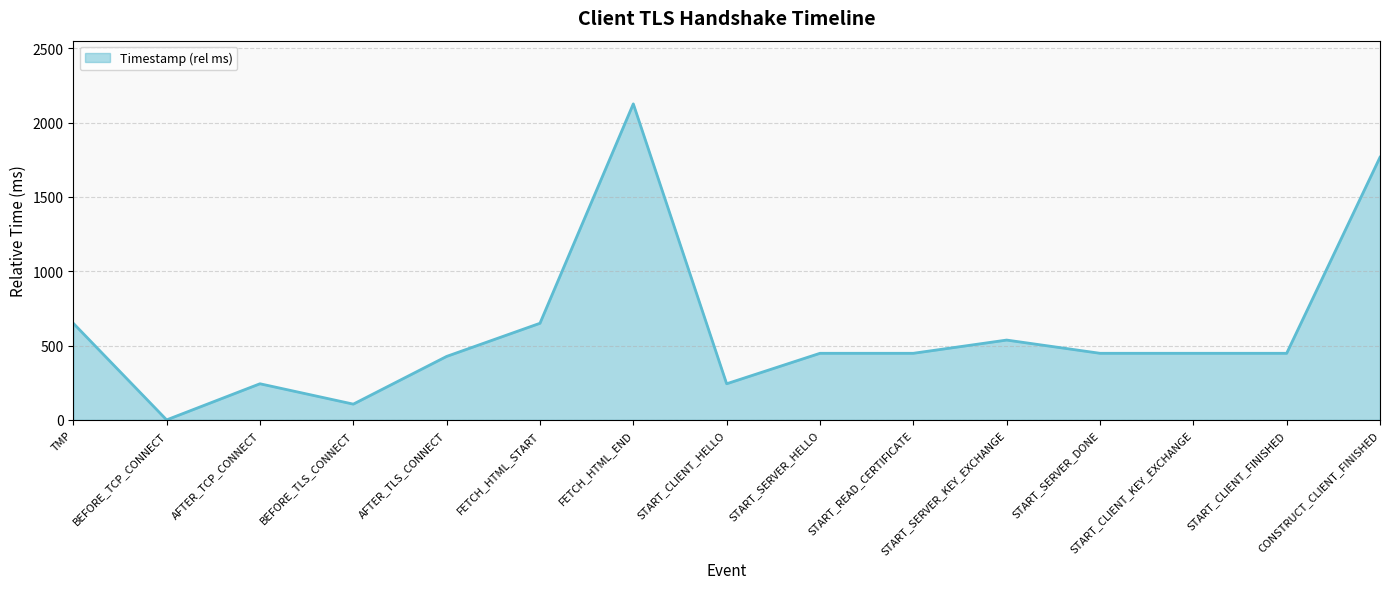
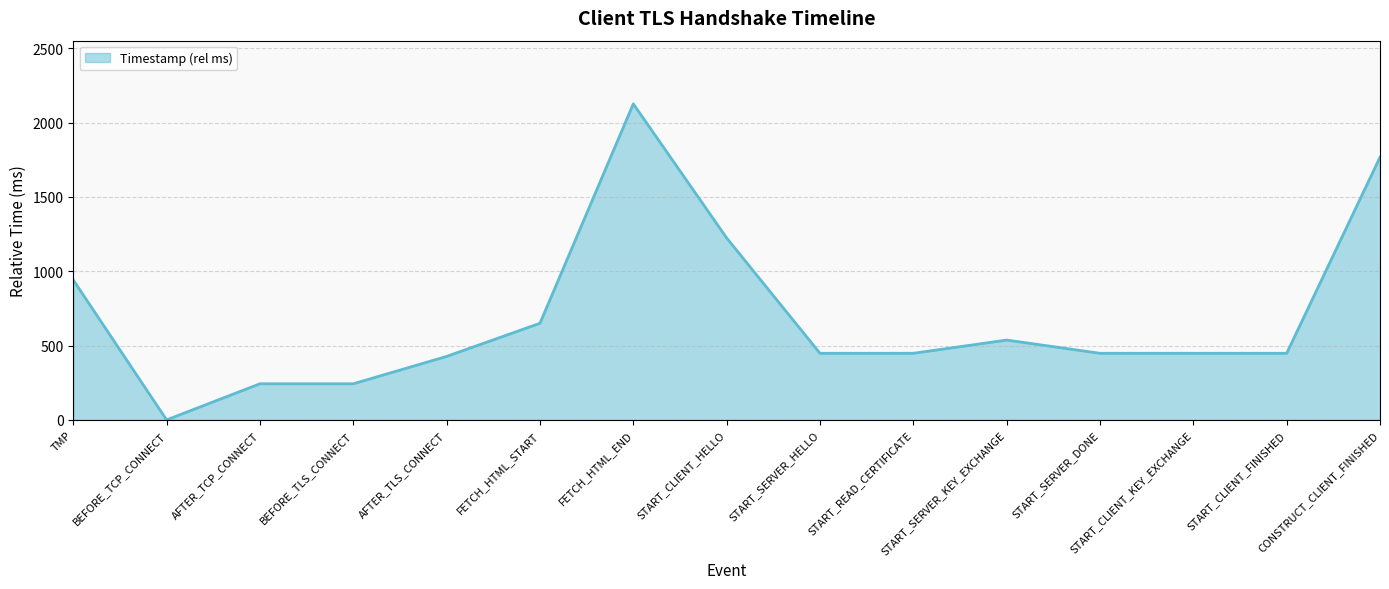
  {
-   "TMP": 650,
+   "TMP": 940,
    "BEFORE_TCP_CONNECT": 0,
    "AFTER_TCP_CONNECT": 240,
-   "BEFORE_TLS_CONNECT": 110,
+   "BEFORE_TLS_CONNECT": 240,
    "AFTER_TLS_CONNECT": 430,
    "FETCH_HTML_START": 650,
    "FETCH_HTML_END": 2130,
-   "START_CLIENT_HELLO": 240,
+   "START_CLIENT_HELLO": 1220,
    "START_SERVER_HELLO": 450,
    "START_READ_CERTIFICATE": 450,
    "START_SERVER_KEY_EXCHANGE": 540,
    "START_SERVER_DONE": 450,
    "START_CLIENT_KEY_EXCHANGE": 450,
    "START_CLIENT_FINISHED": 450,
    "CONSTRUCT_CLIENT_FINISHED": 1770
  }
